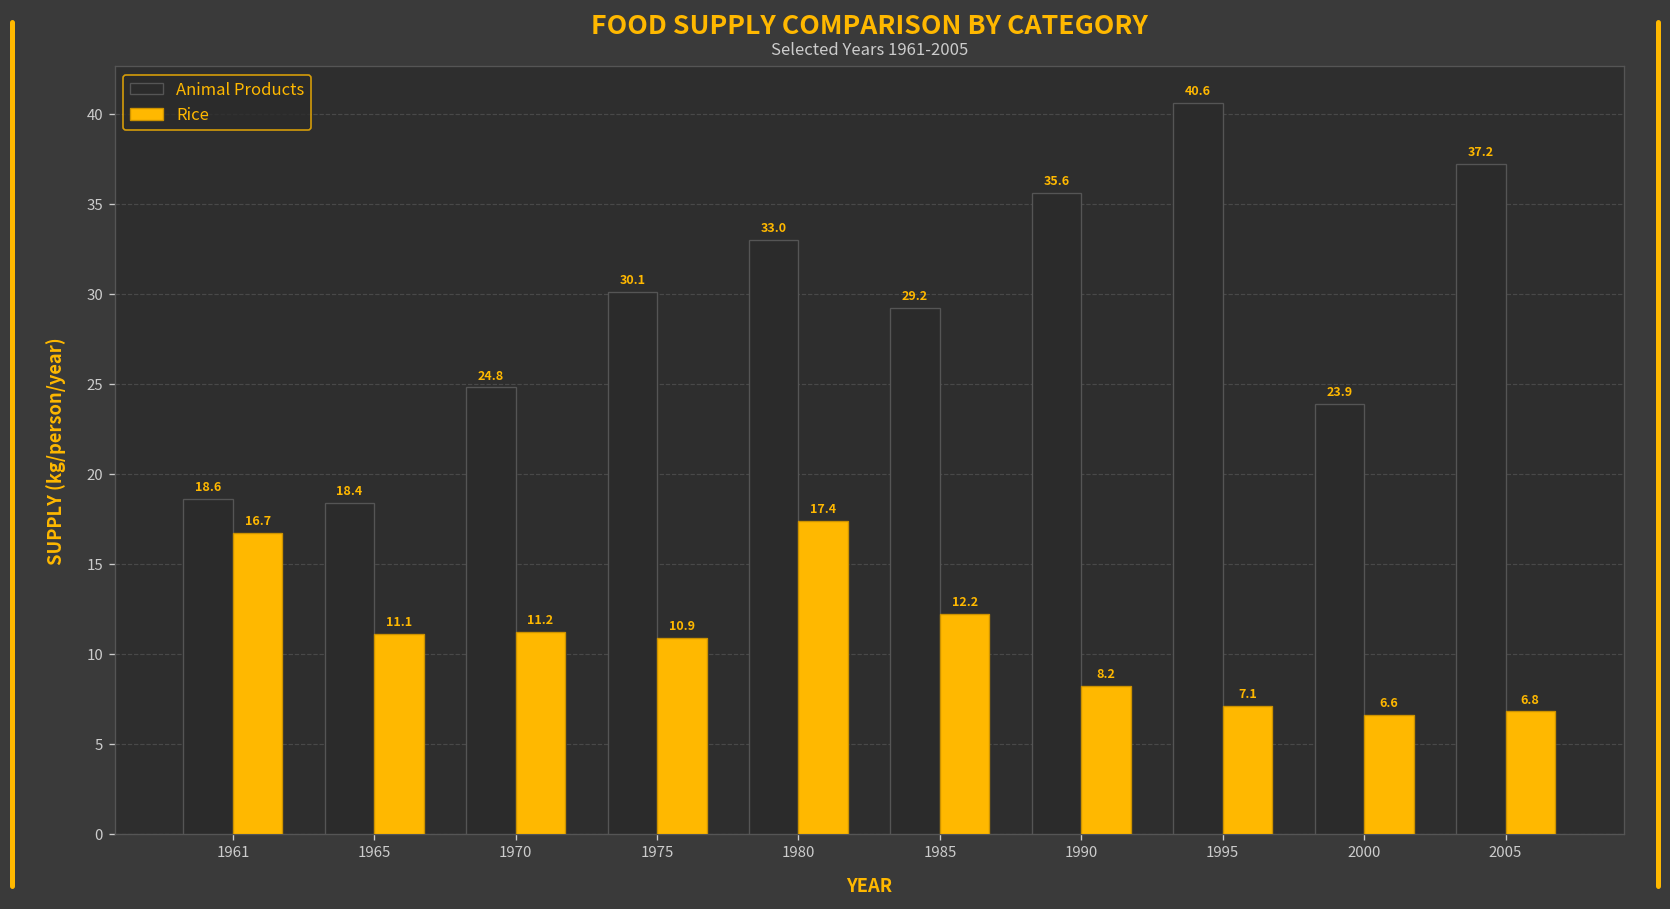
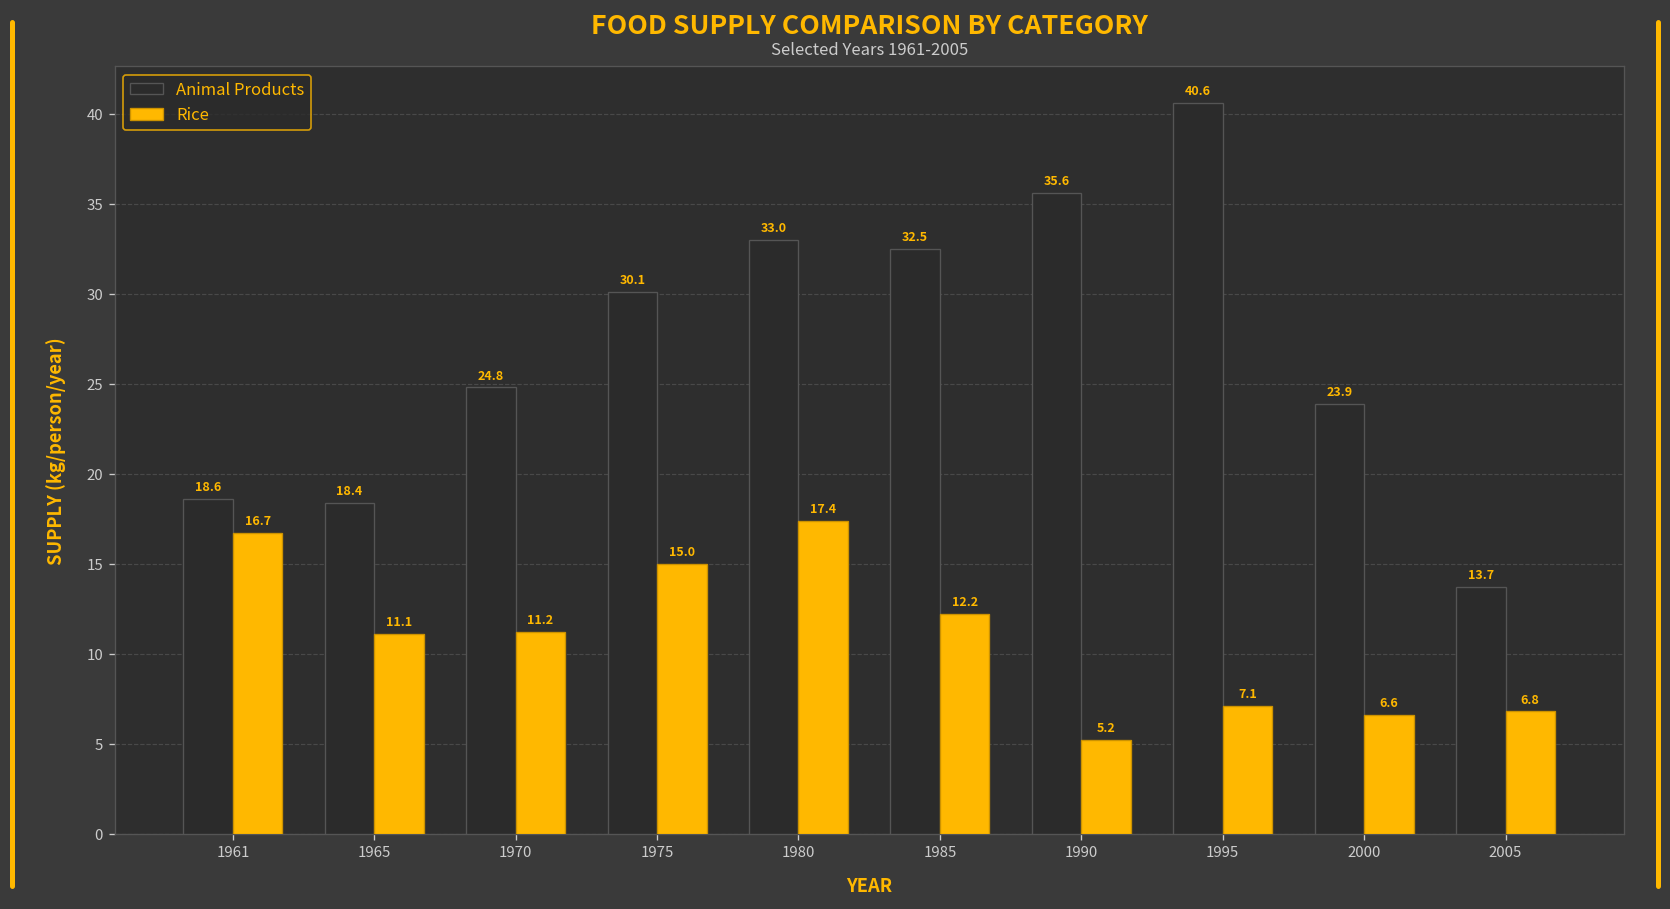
  {
    "Animal Products": {
      "1961": 18.6,
      "1965": 18.4,
      "1970": 24.8,
      "1975": 30.1,
      "1980": 33.0,
-     "1985": 29.2,
+     "1985": 32.5,
      "1990": 35.6,
      "1995": 40.6,
      "2000": 23.9,
-     "2005": 37.2
+     "2005": 13.7
    },
    "Rice": {
      "1961": 16.7,
      "1965": 11.1,
      "1970": 11.2,
-     "1975": 10.9,
+     "1975": 15.0,
      "1980": 17.4,
      "1985": 12.2,
-     "1990": 8.2,
+     "1990": 5.2,
      "1995": 7.1,
      "2000": 6.6,
      "2005": 6.8
    }
  }
